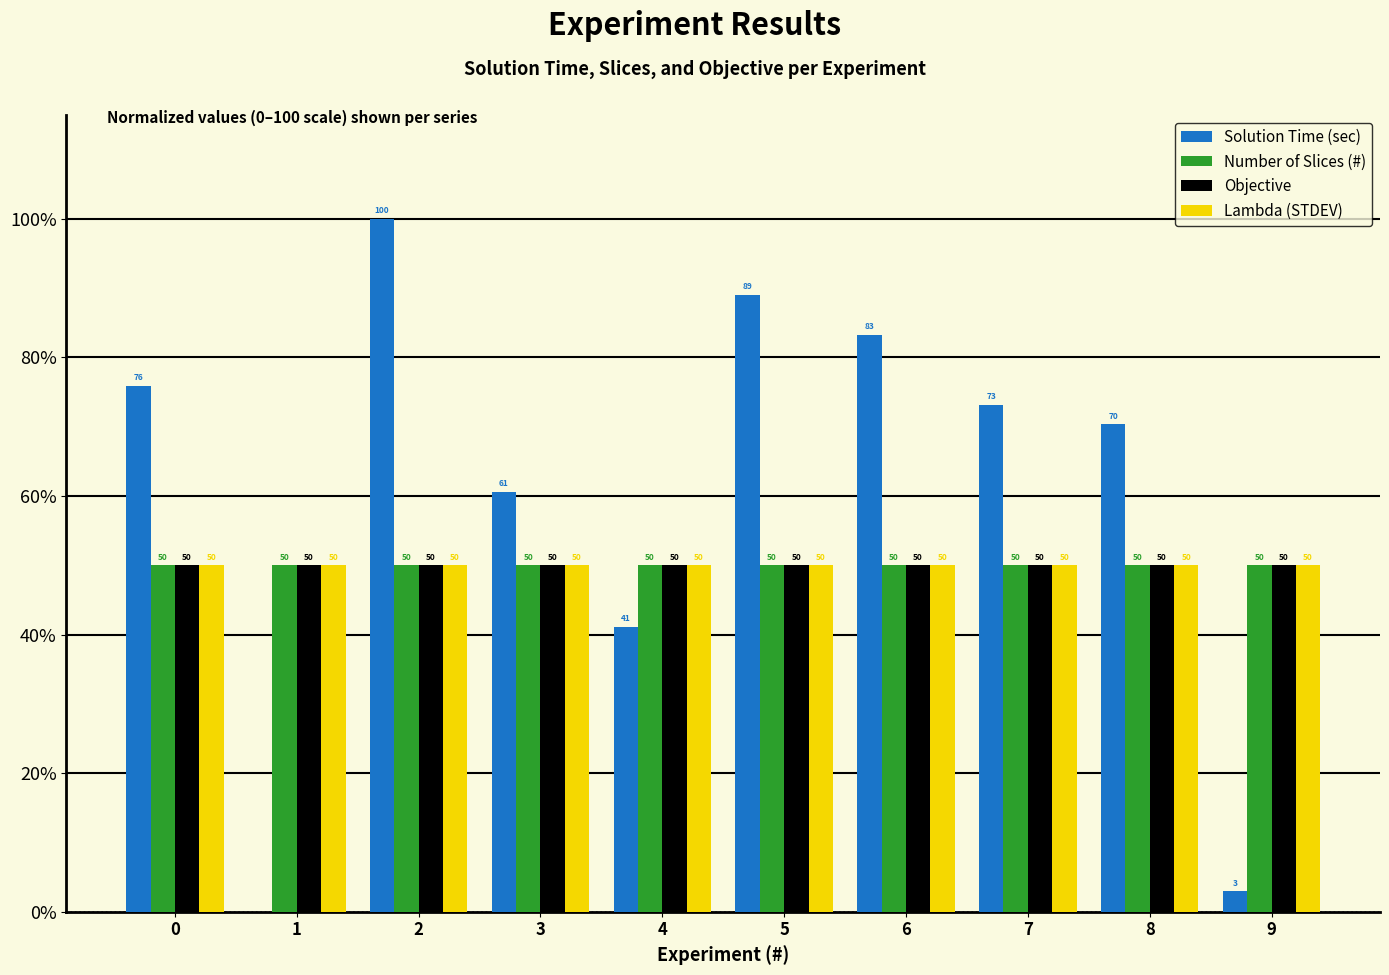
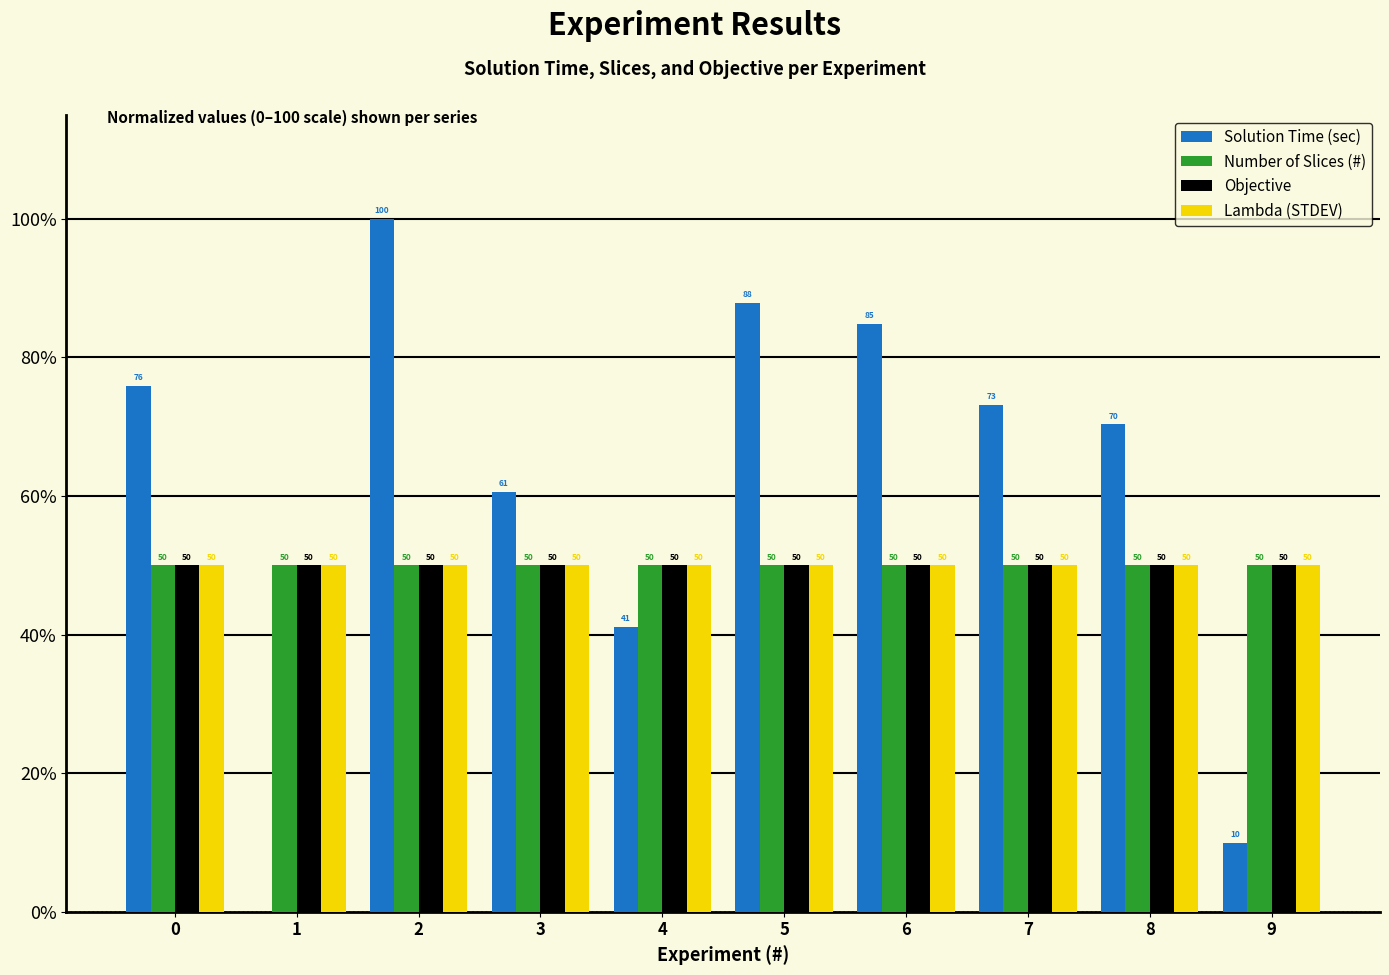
  {
    "Solution Time (sec)": {
      "0": 76,
      "2": 100,
      "3": 61,
      "4": 41,
-     "5": 89,
-     "6": 83,
+     "5": 88,
+     "6": 85,
      "7": 73,
      "8": 70,
-     "9": 3
+     "9": 10
    },
    "Number of Slices (#)": {
      "0": 50,
      "1": 50,
      "2": 50,
      "3": 50,
      "4": 50,
      "5": 50,
      "6": 50,
      "7": 50,
      "8": 50,
      "9": 50
    },
    "Objective": {
      "0": 50,
      "1": 50,
      "2": 50,
      "3": 50,
      "4": 50,
      "5": 50,
      "6": 50,
      "7": 50,
      "8": 50,
      "9": 50
    },
    "Lambda (STDEV)": {
      "0": 50,
      "1": 50,
      "2": 50,
      "3": 50,
      "4": 50,
      "5": 50,
      "6": 50,
      "7": 50,
      "8": 50,
      "9": 50
    }
  }
